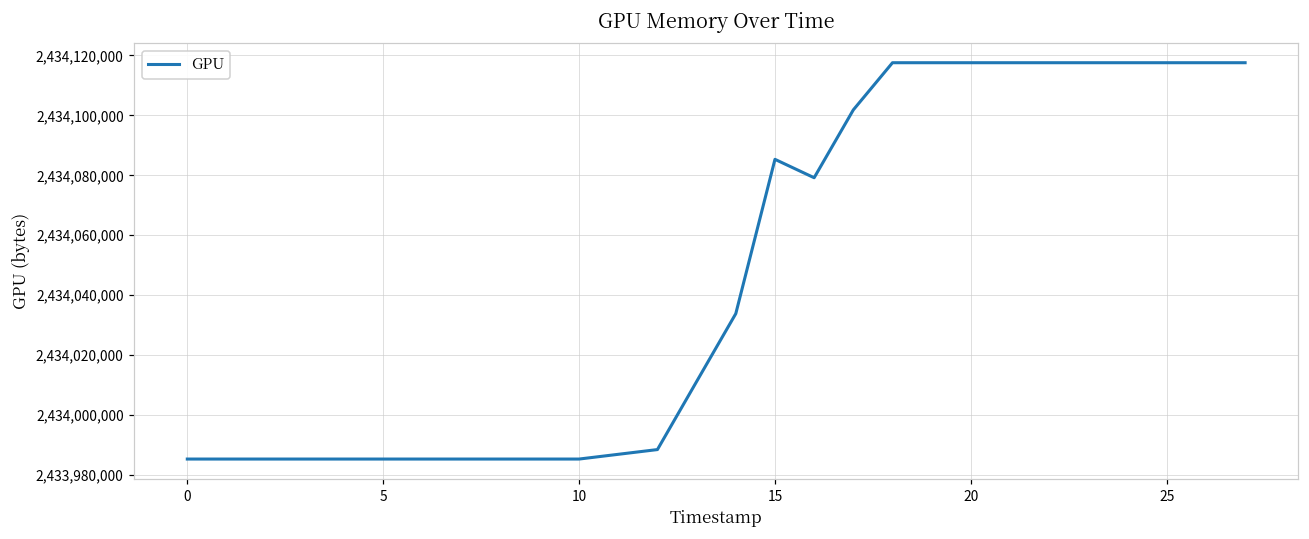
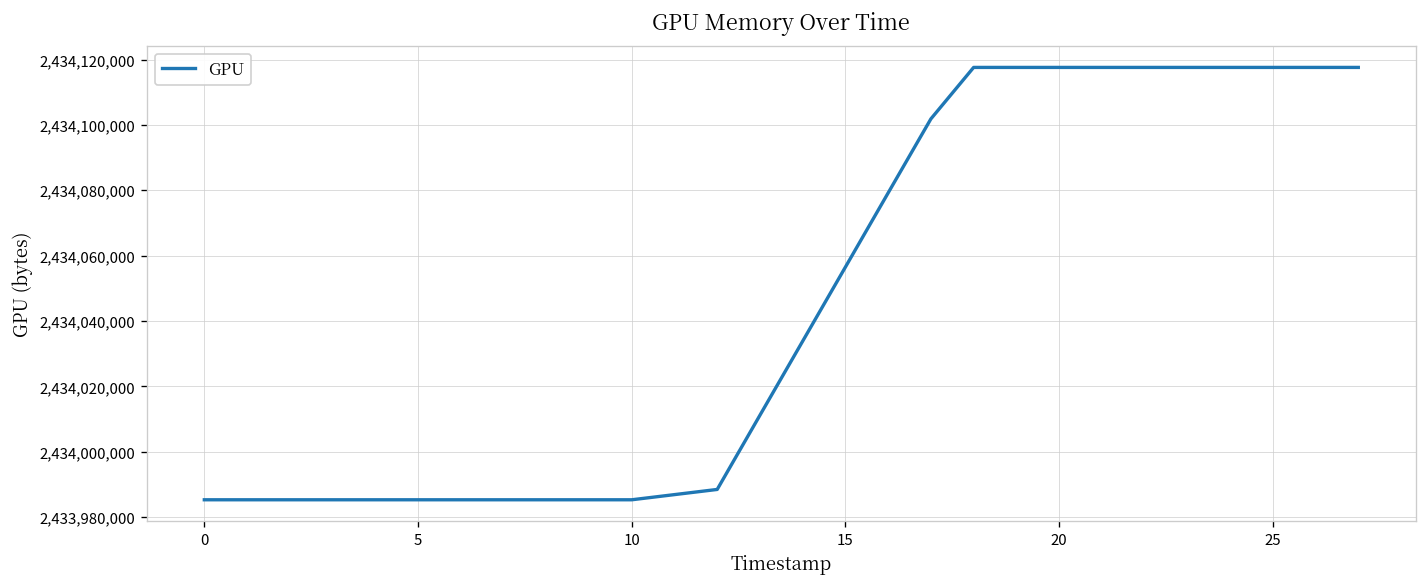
  {
    "0": "2,433,985,000",
    "5": "2,433,985,000",
    "10": "2,433,985,000",
-   "15": "2,434,085,000",
+   "15": "2,434,057,000",
    "20": "2,434,118,000",
    "25": "2,434,118,000"
  }
